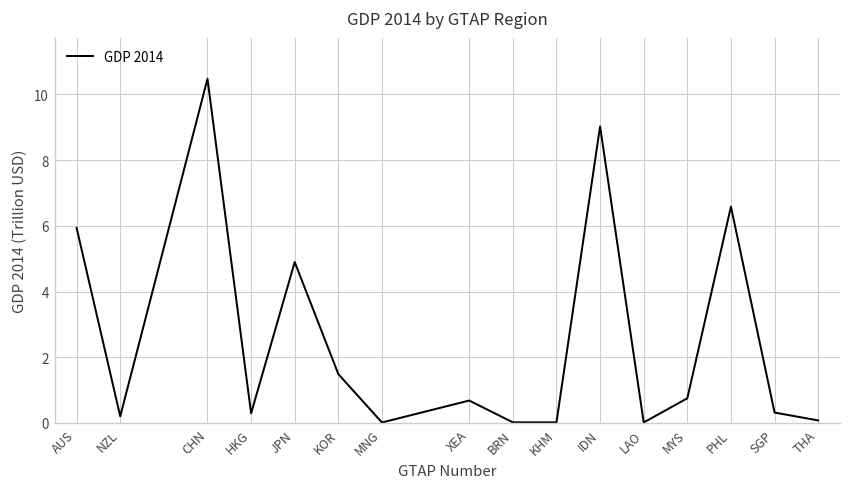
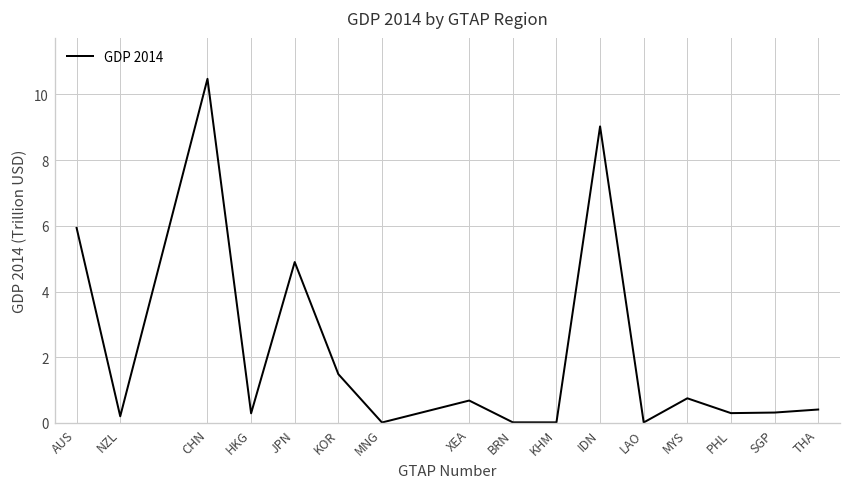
  {
    "AUS": 5.9,
    "NZL": 0.2,
    "CHN": 10.5,
    "HKG": 0.3,
    "JPN": 4.9,
    "KOR": 1.5,
    "MNG": 0.0,
    "XEA": 0.7,
    "BRN": 0.0,
    "KHM": 0.0,
    "IDN": 9.0,
    "LAO": 0.0,
    "MYS": 0.7,
-   "PHL": 6.6,
+   "PHL": 0.3,
    "SGP": 0.3,
-   "THA": 0.1
+   "THA": 0.4
  }
